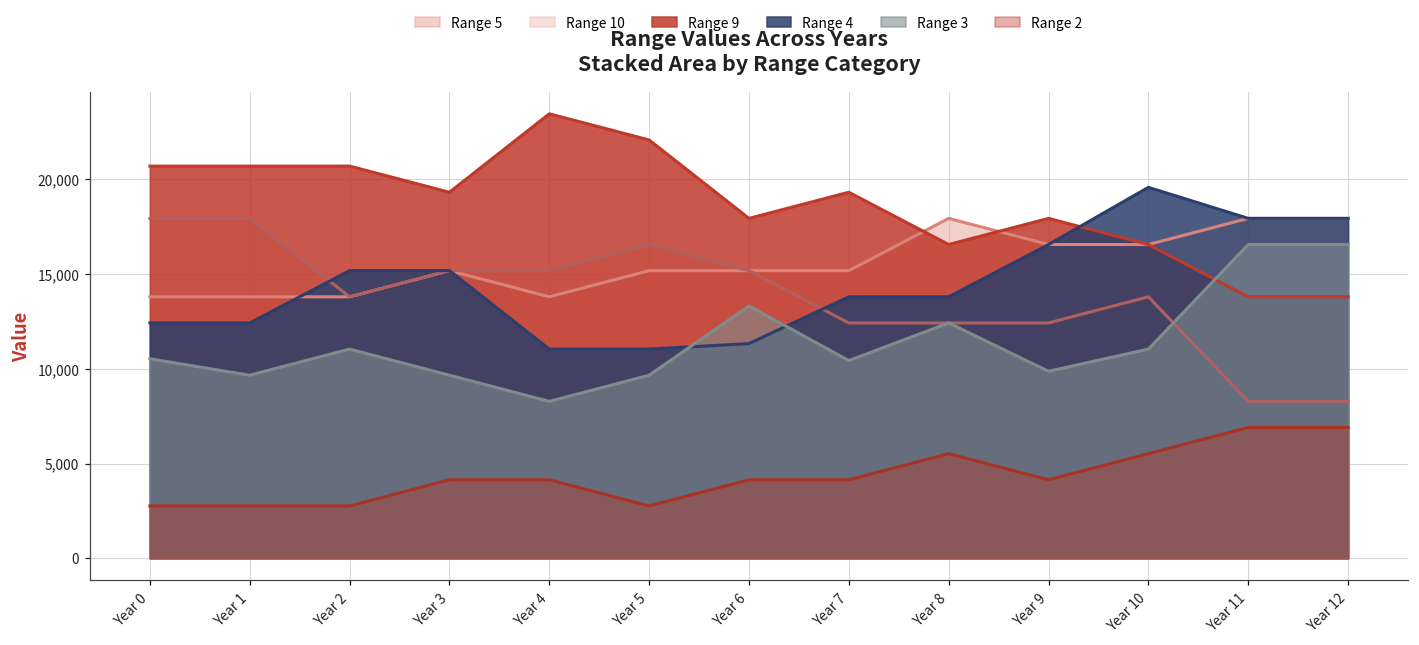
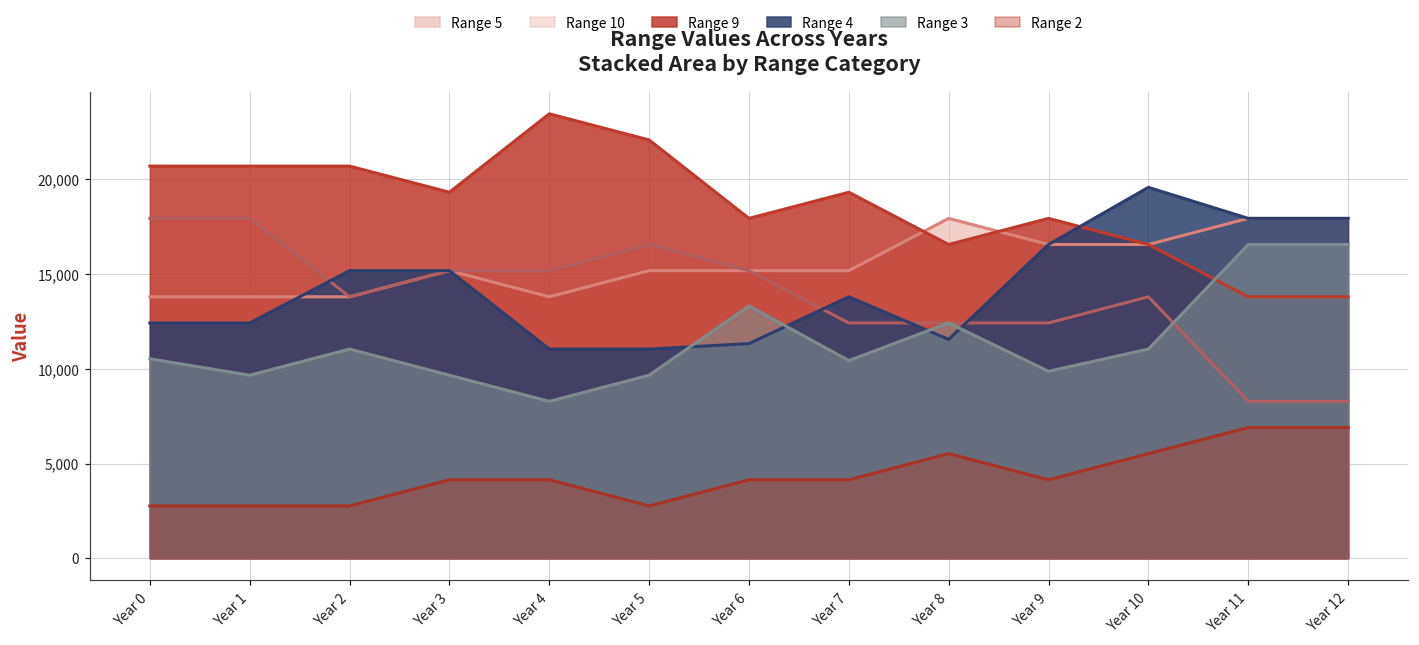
  {
    "Range 4": {
      "Year 0": "12,400",
      "Year 1": "12,400",
      "Year 2": "15,200",
      "Year 4": "11,000",
      "Year 5": "11,000",
      "Year 6": "11,300",
      "Year 7": "13,800",
-     "Year 8": "13,800",
+     "Year 8": "11,600",
      "Year 10": "19,600"
    },
    "Range 3": {
      "Year 0": "10,500",
      "Year 1": "9,700",
      "Year 2": "11,000",
      "Year 3": "9,700",
      "Year 4": "8,300",
      "Year 5": "9,700",
      "Year 6": "13,300",
      "Year 7": "10,400",
      "Year 9": "9,900",
      "Year 10": "11,000",
      "Year 11": "16,600",
      "Year 12": "16,600"
    }
  }
